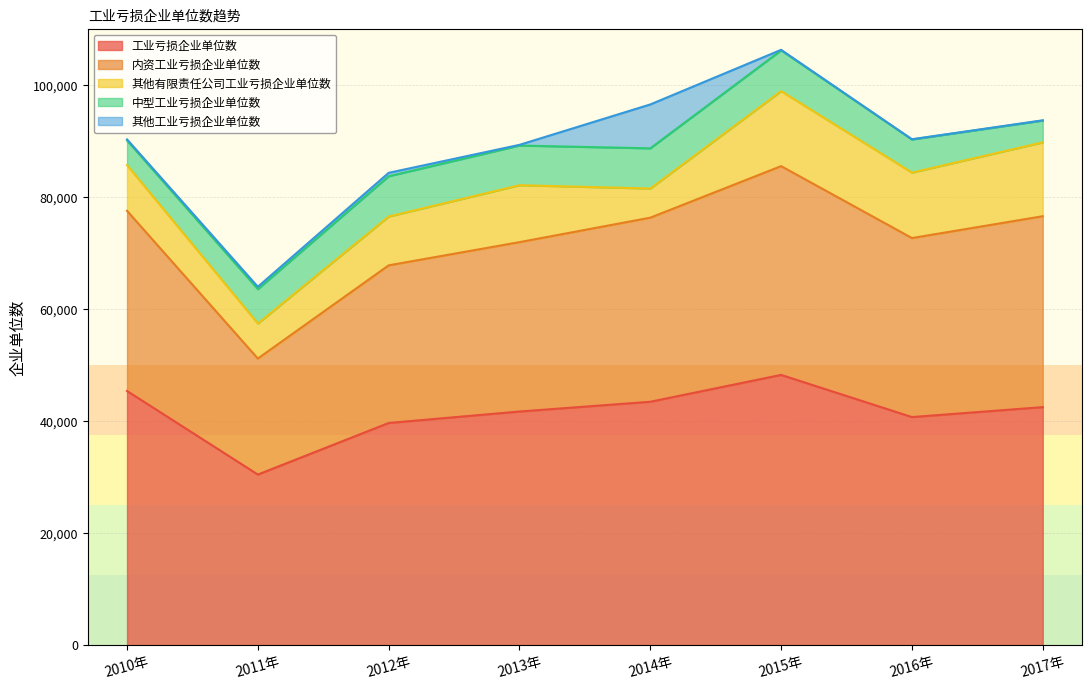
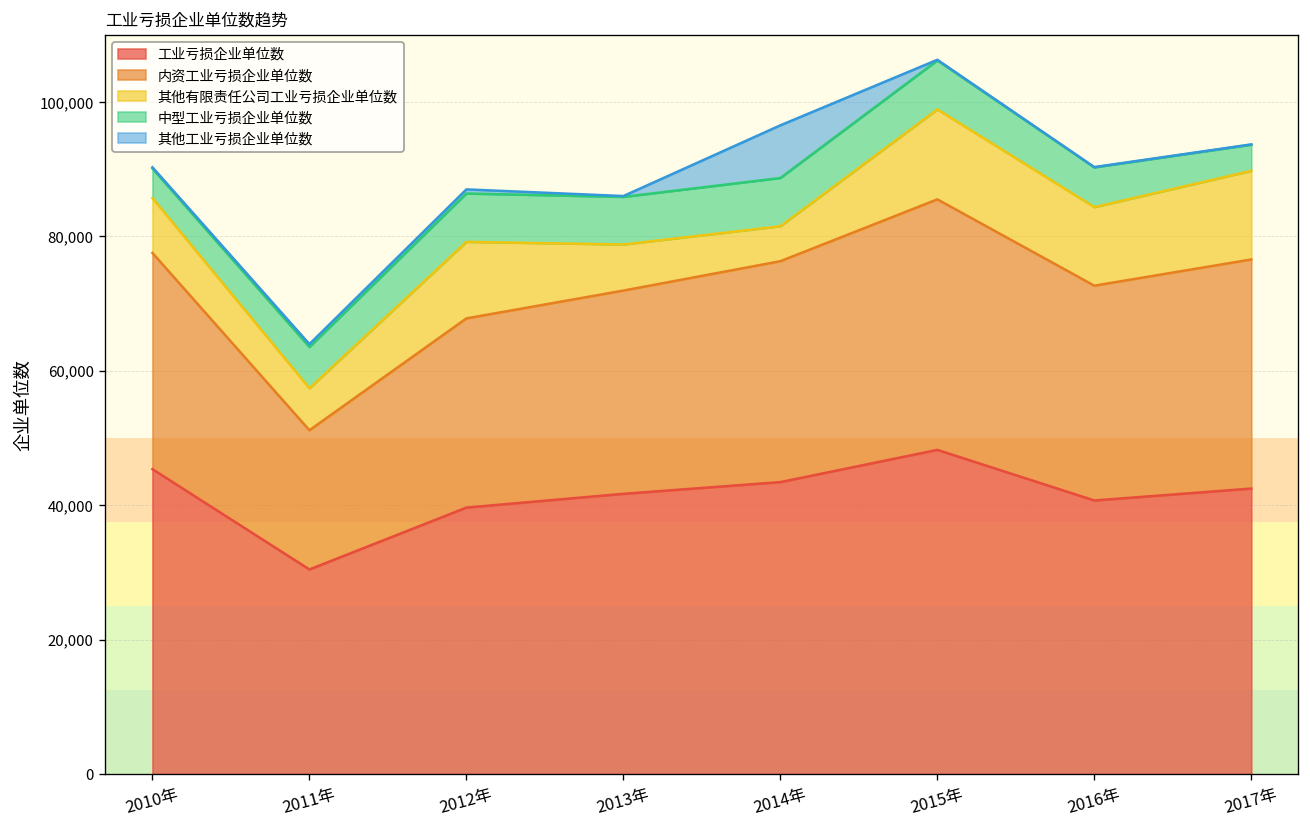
  {
    "其他有限责任公司工业亏损企业单位数": {
      "2010年": "8,000",
      "2011年": "6,000",
-     "2012年": "9,000",
-     "2013年": "10,000",
+     "2012年": "11,000",
+     "2013年": "7,000",
      "2014年": "5,000",
      "2015年": "13,000",
      "2016年": "12,000",
      "2017年": "13,000"
    },
    "中型工业亏损企业单位数": {
      "2012年": "7,000",
      "2014年": "7,000"
    },
    "其他工业亏损企业单位数": {
      "2012年": "1,000",
      "2014年": "8,000"
    }
  }
